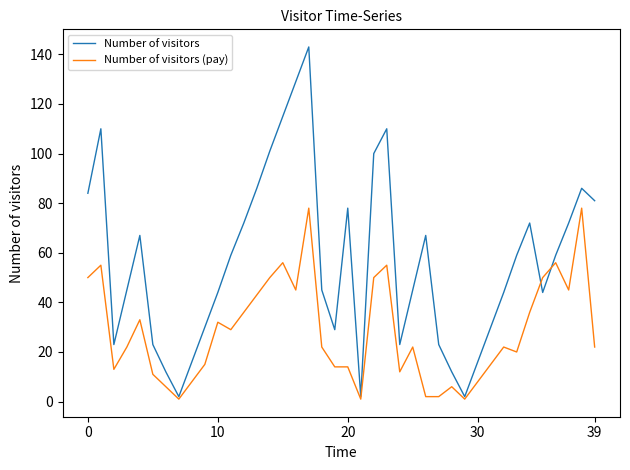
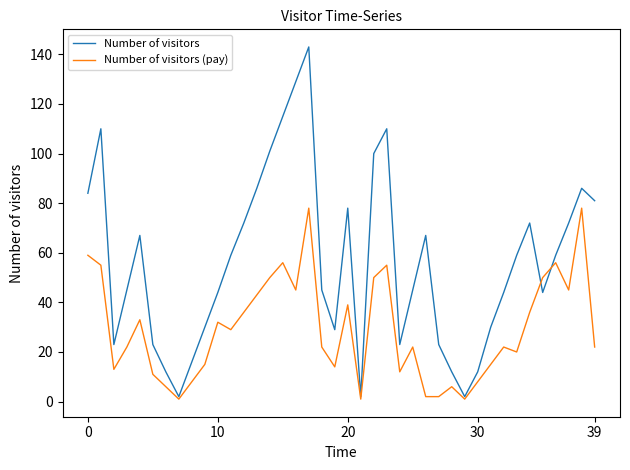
  {
    "Number of visitors": {
      "0": 84,
      "10": 44,
      "20": 78,
-     "30": 16,
+     "30": 12,
      "39": 81
    },
    "Number of visitors (pay)": {
-     "0": 50,
+     "0": 59,
      "10": 32,
-     "20": 14,
+     "20": 39,
      "30": 8,
      "39": 22
    }
  }
